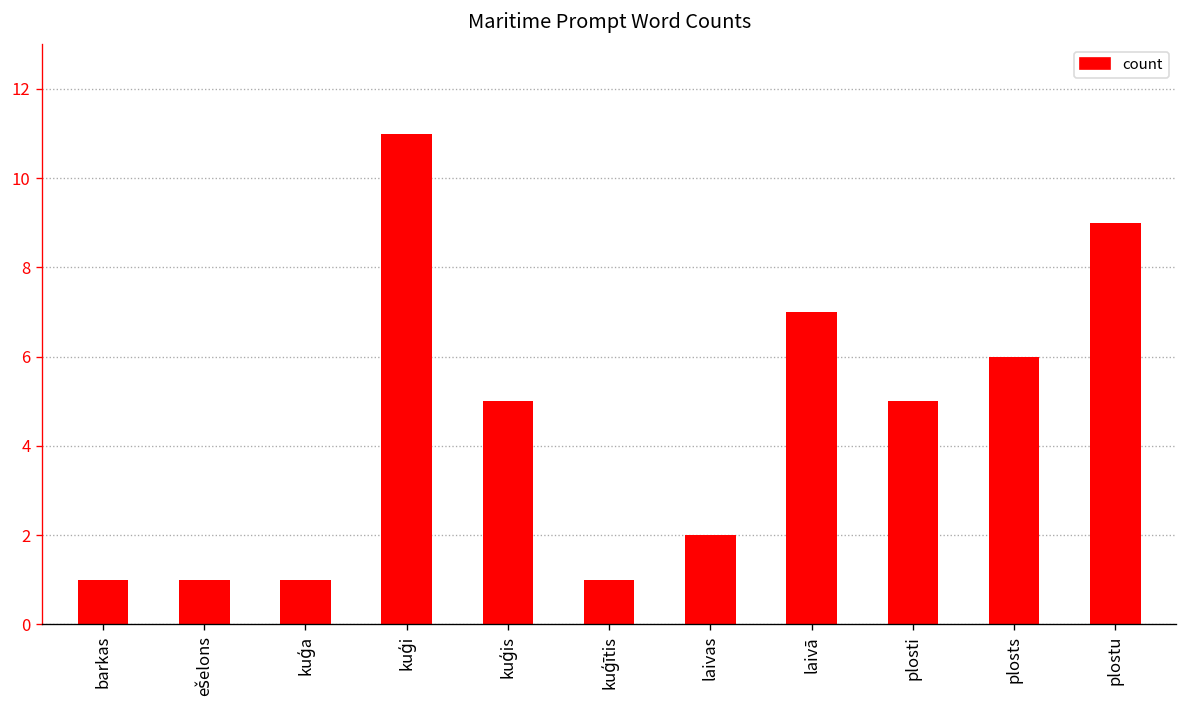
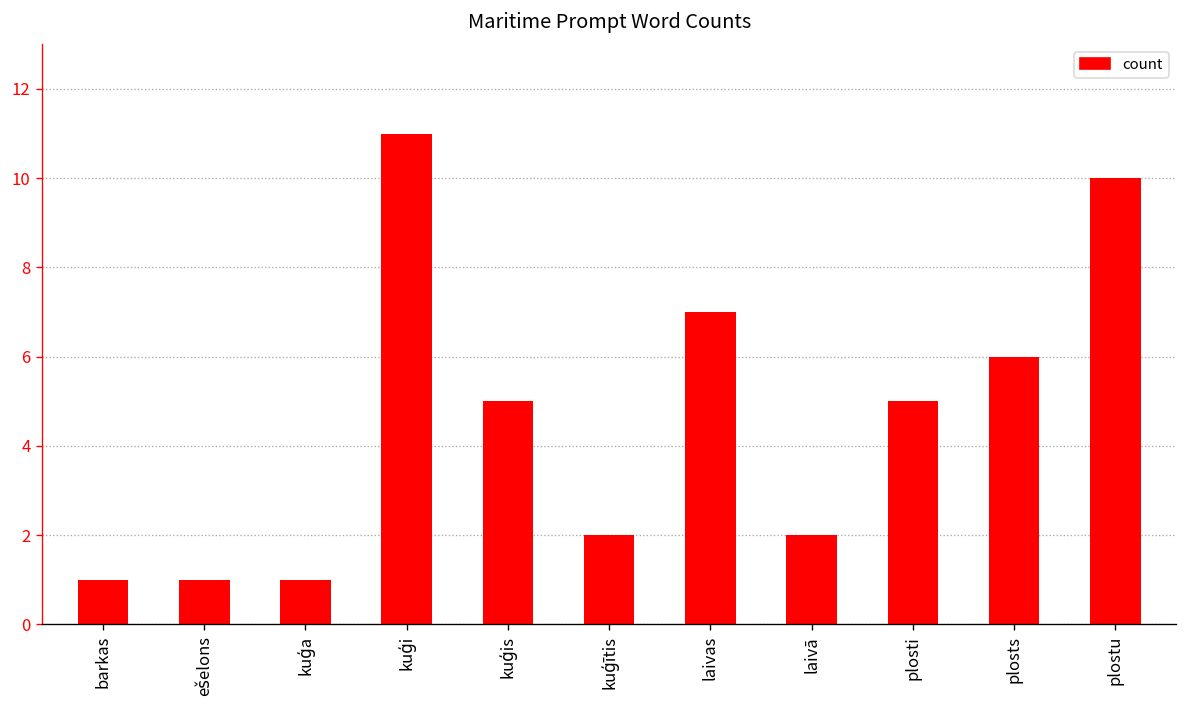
  {
    "barkas": 1,
    "ešelons": 1,
    "kuģa": 1,
    "kuģi": 11,
    "kuģis": 5,
-   "kuģītis": 1,
-   "laivas": 2,
-   "laivā": 7,
+   "kuģītis": 2,
+   "laivas": 7,
+   "laivā": 2,
    "plosti": 5,
    "plosts": 6,
-   "plostu": 9
+   "plostu": 10
  }
